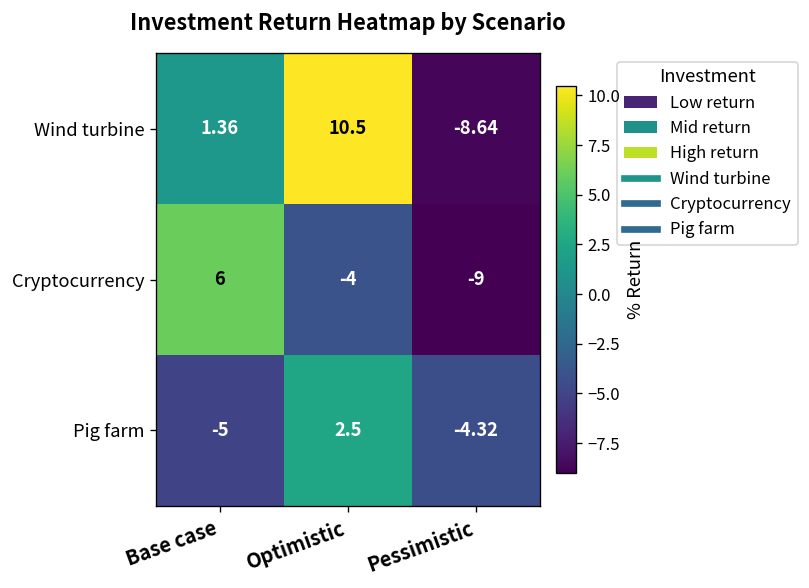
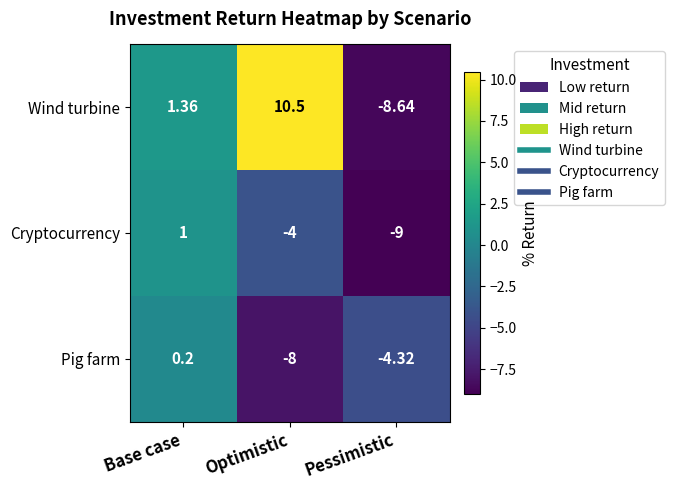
  {
    "Wind turbine": {
      "Base case": 1.36,
      "Optimistic": 10.5,
      "Pessimistic": -8.64
    },
    "Cryptocurrency": {
-     "Base case": 6,
+     "Base case": 1,
      "Optimistic": -4,
      "Pessimistic": -9
    },
    "Pig farm": {
-     "Base case": -5,
-     "Optimistic": 2.5,
+     "Base case": 0.2,
+     "Optimistic": -8,
      "Pessimistic": -4.32
    }
  }
